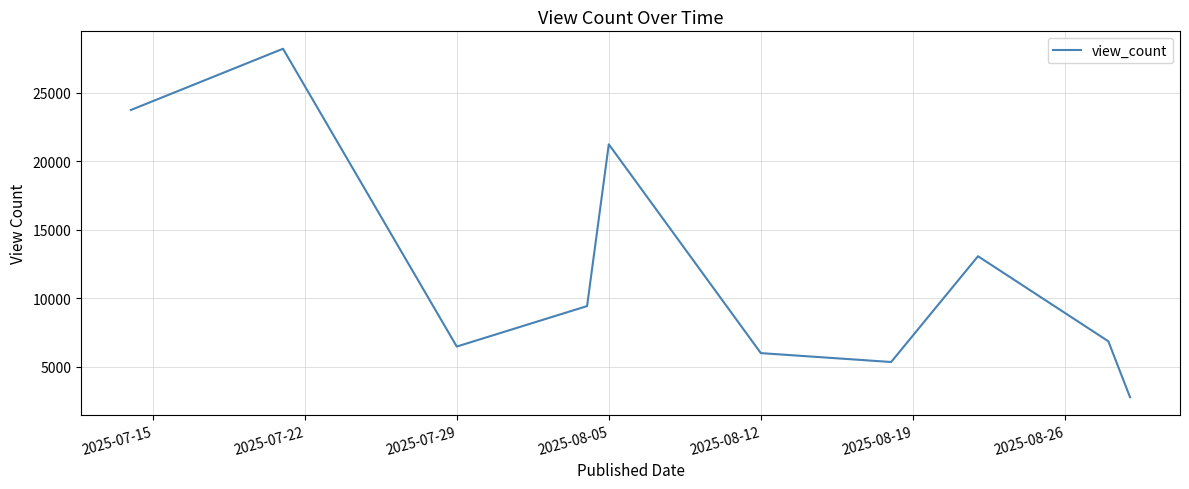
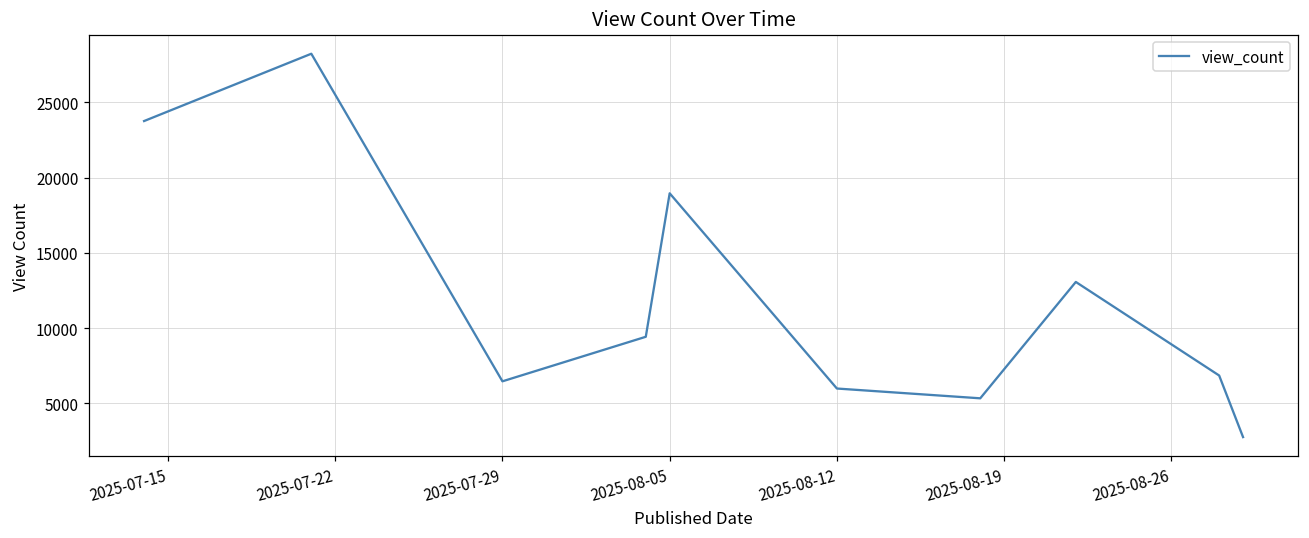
  {
    "2025-07-29": 6500,
-   "2025-08-05": 21300,
+   "2025-08-05": 19000,
    "2025-08-12": 6000
  }
